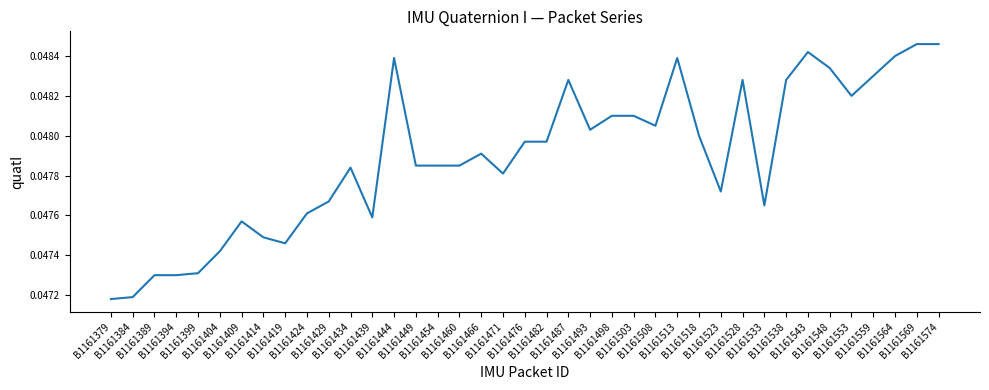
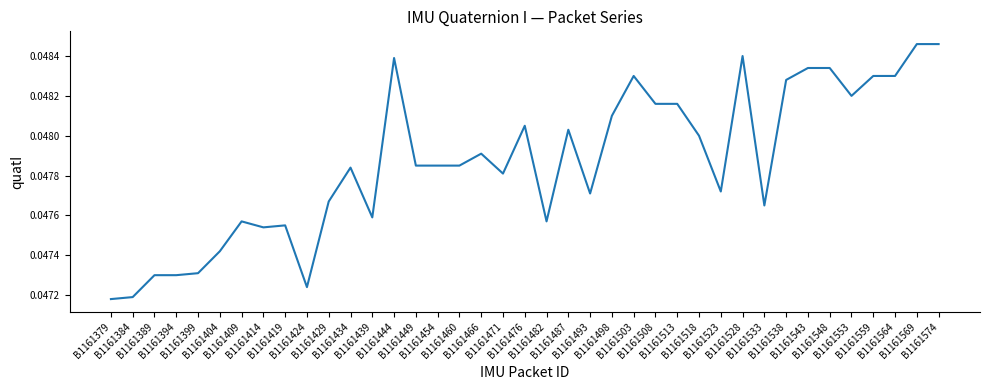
  {
    "B1161379": 0.04718,
    "B1161384": 0.04719,
    "B1161389": 0.04730,
    "B1161394": 0.04730,
    "B1161399": 0.04731,
    "B1161404": 0.04742,
    "B1161409": 0.04757,
-   "B1161414": 0.04749,
-   "B1161419": 0.04746,
-   "B1161424": 0.04761,
+   "B1161414": 0.04754,
+   "B1161419": 0.04755,
+   "B1161424": 0.04724,
    "B1161429": 0.04767,
    "B1161434": 0.04784,
    "B1161439": 0.04759,
    "B1161444": 0.04839,
    "B1161449": 0.04785,
    "B1161454": 0.04785,
    "B1161460": 0.04785,
    "B1161466": 0.04791,
    "B1161471": 0.04781,
-   "B1161476": 0.04797,
-   "B1161482": 0.04797,
-   "B1161487": 0.04828,
-   "B1161493": 0.04803,
+   "B1161476": 0.04805,
+   "B1161482": 0.04757,
+   "B1161487": 0.04803,
+   "B1161493": 0.04771,
    "B1161498": 0.04810,
-   "B1161503": 0.0481,
-   "B1161508": 0.04805,
-   "B1161513": 0.04839,
+   "B1161503": 0.0483,
+   "B1161508": 0.04816,
+   "B1161513": 0.04816,
    "B1161518": 0.04800,
    "B1161523": 0.04772,
-   "B1161528": 0.04828,
+   "B1161528": 0.04840,
    "B1161533": 0.04765,
    "B1161538": 0.04828,
-   "B1161543": 0.04842,
+   "B1161543": 0.04834,
    "B1161548": 0.04834,
    "B1161553": 0.04820,
    "B1161559": 0.04830,
-   "B1161564": 0.0484,
+   "B1161564": 0.0483,
    "B1161569": 0.04846,
    "B1161574": 0.04846
  }
